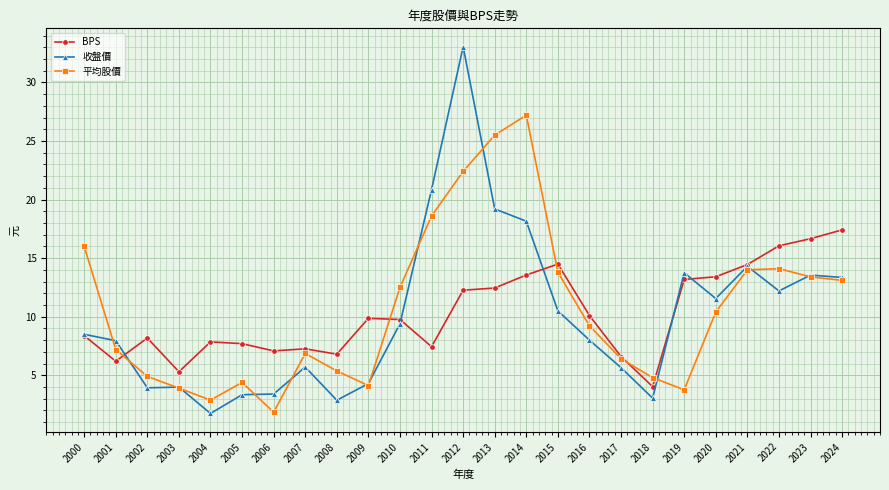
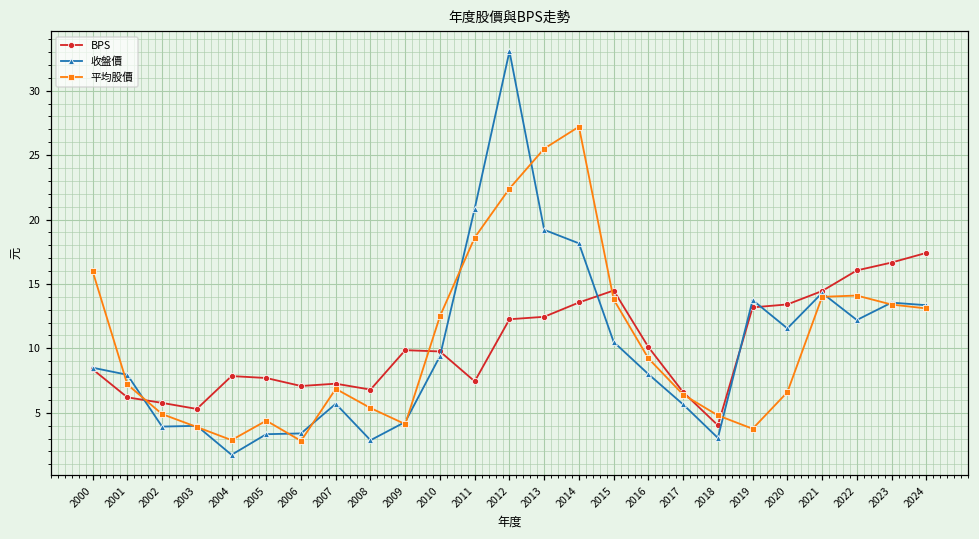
  {
    "BPS": {
      "2001": 6.2,
-     "2002": 8.2,
+     "2002": 5.8,
      "2003": 5.3,
      "2004": 7.9,
      "2005": 7.7,
      "2006": 7.1,
      "2007": 7.3,
      "2008": 6.8,
      "2009": 9.9,
      "2010": 9.8,
      "2011": 7.4,
      "2012": 12.3,
      "2013": 12.5,
      "2014": 13.6,
      "2015": 14.5,
      "2016": 10.1,
      "2018": 4.0,
      "2019": 13.2,
      "2020": 13.4,
      "2022": 16.1,
      "2023": 16.7,
      "2024": 17.4
    },
    "收盤價": {
      "2001": 8.0,
      "2002": 3.9,
      "2004": 1.7,
      "2005": 3.3,
      "2006": 3.4,
      "2007": 5.7,
      "2008": 2.9,
      "2010": 9.4,
      "2011": 20.9,
      "2012": 33.1,
      "2013": 19.2,
      "2014": 18.2,
      "2015": 10.5,
      "2016": 8.0,
      "2017": 5.7,
      "2018": 3.1,
      "2019": 13.8,
      "2020": 11.6,
      "2022": 12.2,
      "2024": 13.4
    },
    "平均股價": {
      "2000": 16.0,
      "2001": 7.2,
      "2002": 4.9,
      "2004": 2.9,
      "2005": 4.4,
-     "2006": 1.9,
+     "2006": 2.8,
      "2007": 6.9,
      "2008": 5.4,
      "2010": 12.5,
      "2011": 18.6,
      "2012": 22.4,
      "2013": 25.5,
      "2014": 27.2,
      "2015": 13.8,
      "2016": 9.2,
      "2018": 4.8,
      "2019": 3.8,
-     "2020": 10.4,
+     "2020": 6.6,
      "2021": 14.0,
      "2022": 14.1,
      "2024": 13.1
    }
  }
